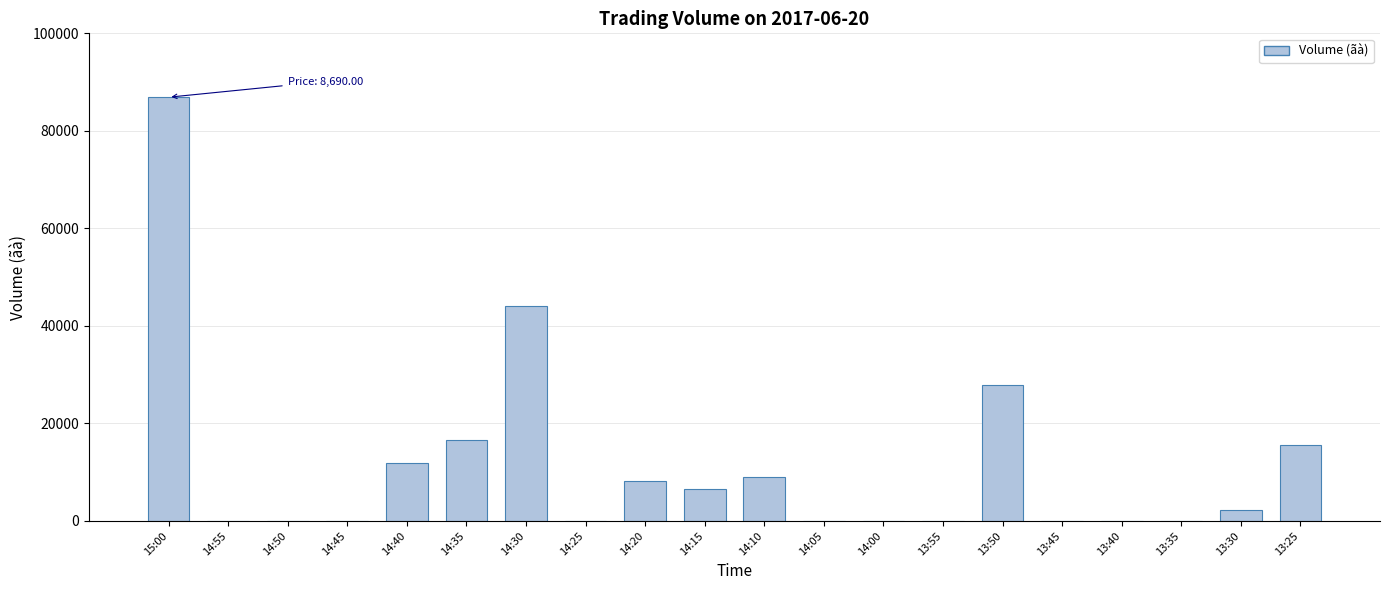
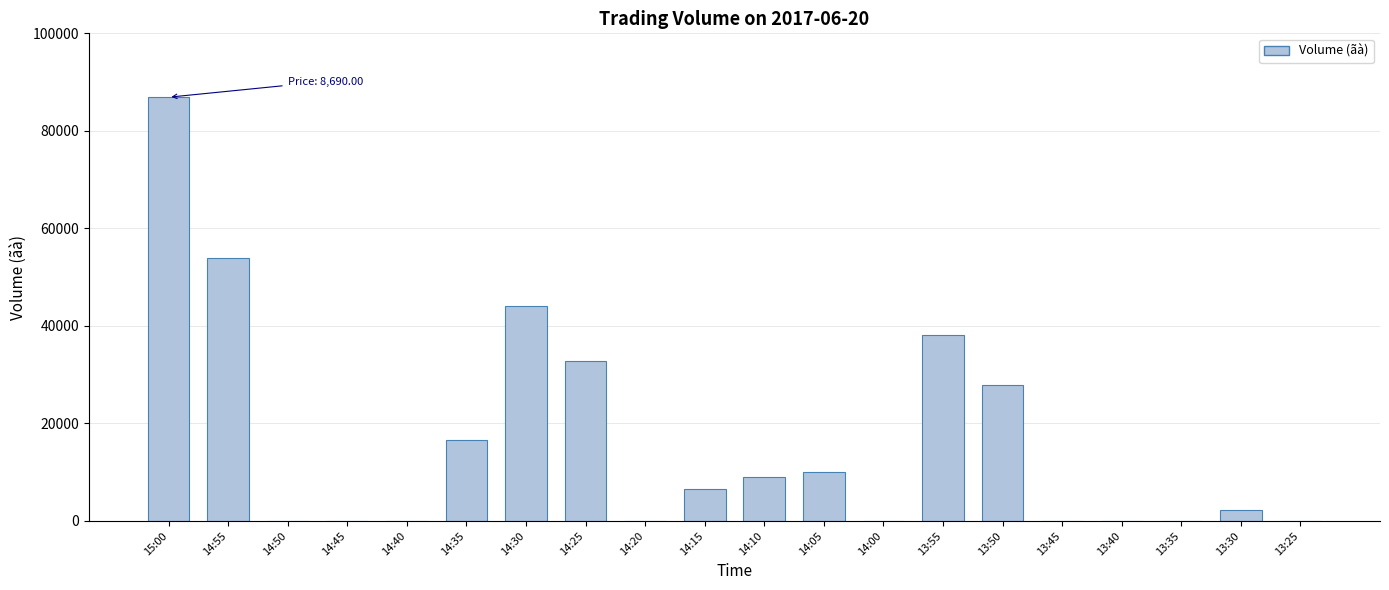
  {
-   "14:55": 0,
+   "14:55": 54000,
    "14:50": 0,
    "14:45": 0,
-   "14:40": 12000,
+   "14:40": 0,
    "14:35": 17000,
    "14:30": 44000,
-   "14:25": 0,
-   "14:20": 8000,
+   "14:25": 33000,
+   "14:20": 0,
    "14:15": 7000,
    "14:10": 9000,
-   "14:05": 0,
+   "14:05": 10000,
    "14:00": 0,
-   "13:55": 0,
+   "13:55": 38000,
    "13:50": 28000,
    "13:45": 0,
    "13:40": 0,
    "13:35": 0,
    "13:30": 2000,
-   "13:25": 16000
+   "13:25": 0
  }
